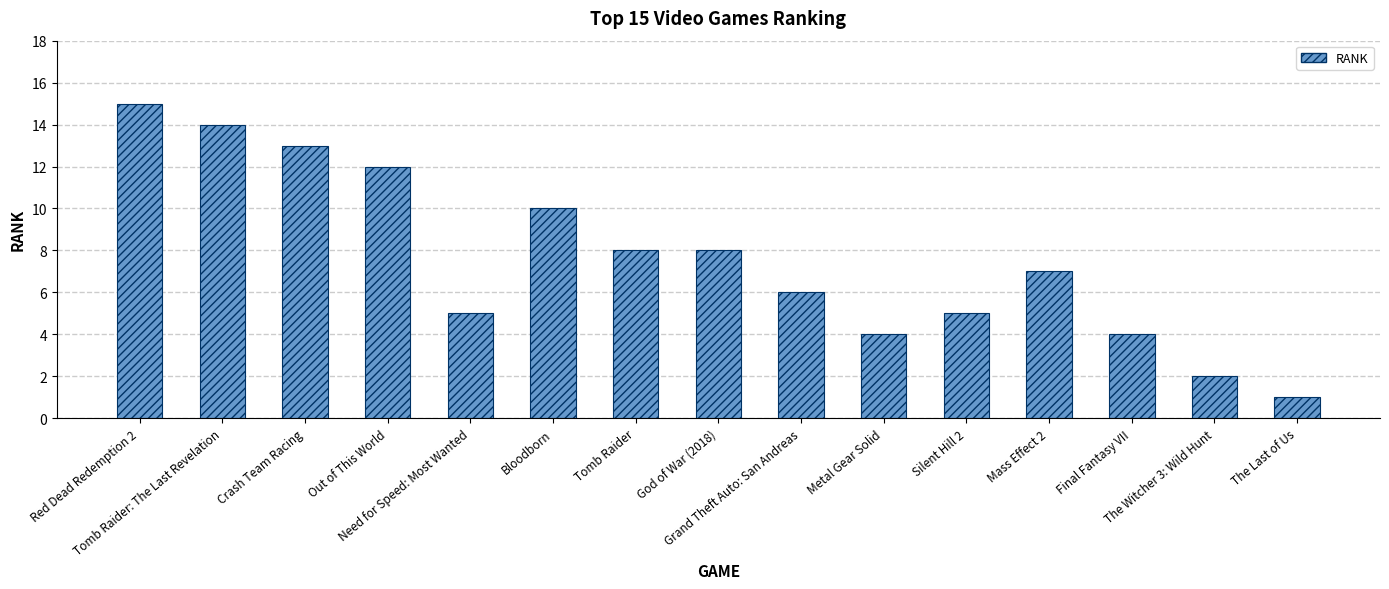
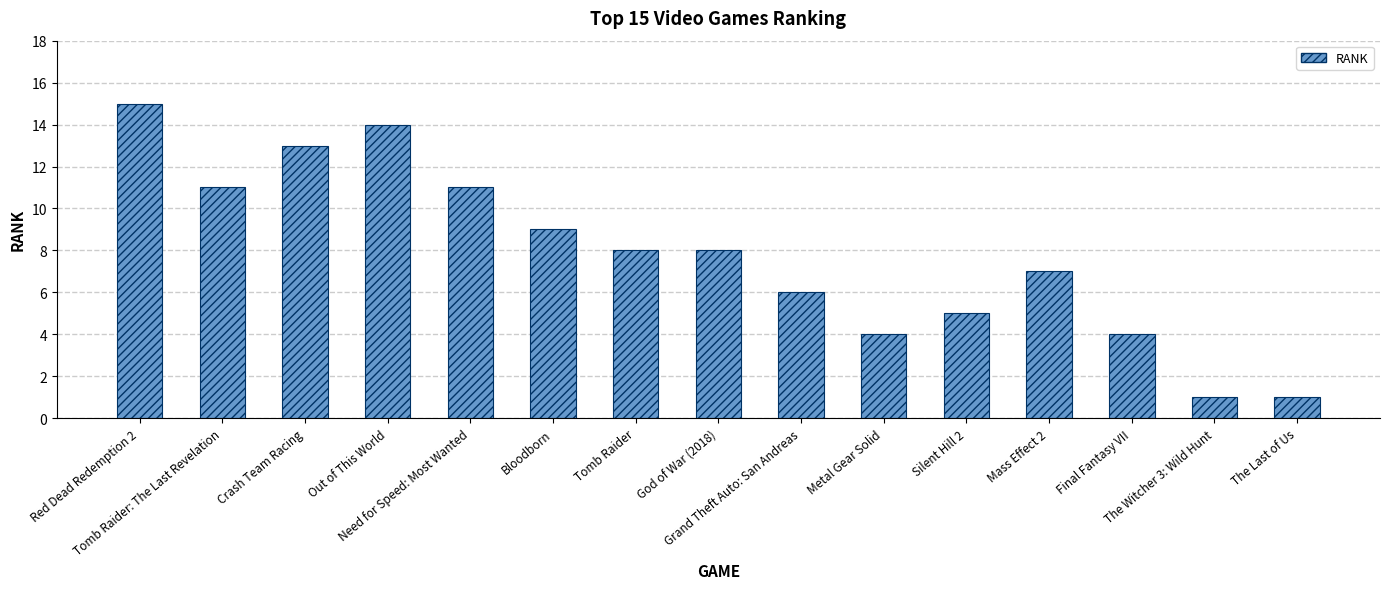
  {
    "Red Dead Redemption 2": 15,
-   "Tomb Raider: The Last Revelation": 14,
+   "Tomb Raider: The Last Revelation": 11,
    "Crash Team Racing": 13,
-   "Out of This World": 12,
-   "Need for Speed: Most Wanted": 5,
-   "Bloodborn": 10,
+   "Out of This World": 14,
+   "Need for Speed: Most Wanted": 11,
+   "Bloodborn": 9,
    "Tomb Raider": 8,
    "God of War (2018)": 8,
    "Grand Theft Auto: San Andreas": 6,
    "Metal Gear Solid": 4,
    "Silent Hill 2": 5,
    "Mass Effect 2": 7,
    "Final Fantasy VII": 4,
-   "The Witcher 3: Wild Hunt": 2,
+   "The Witcher 3: Wild Hunt": 1,
    "The Last of Us": 1
  }
